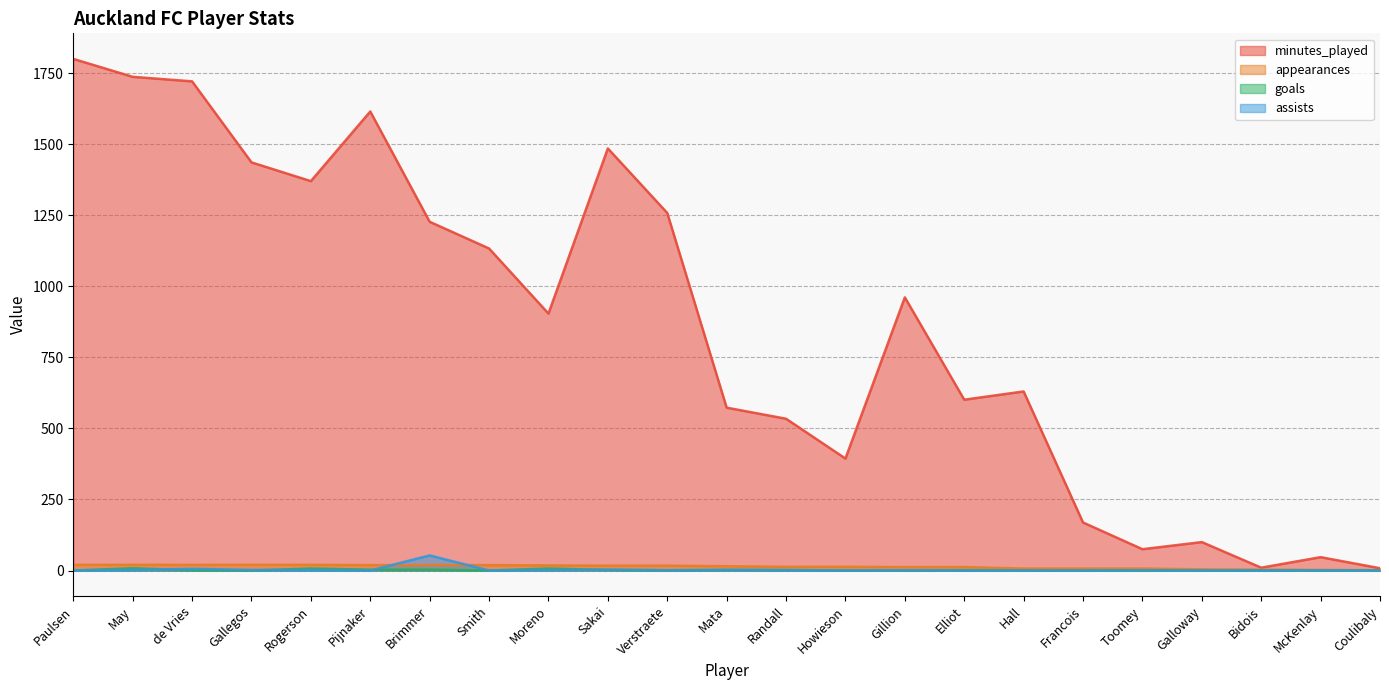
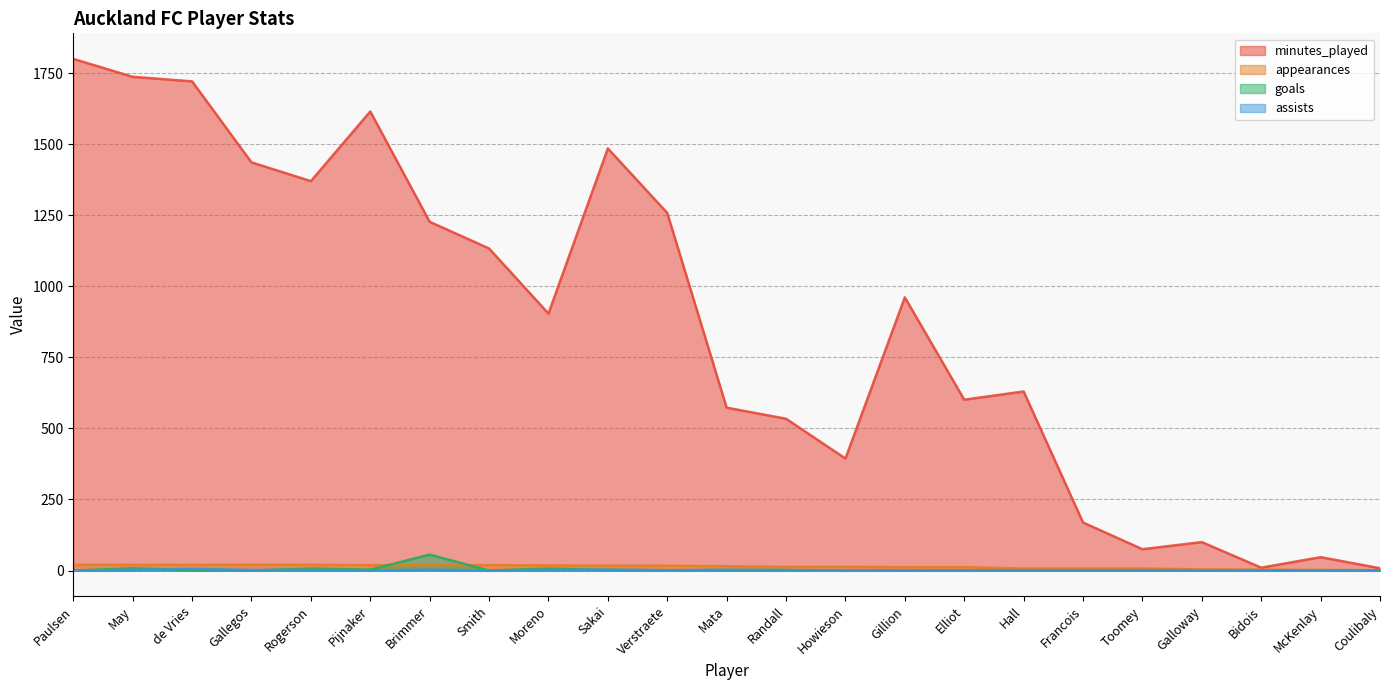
  {
    "goals": {
-     "Brimmer": 0
+     "Brimmer": 60
    },
    "assists": {
-     "Brimmer": 50
+     "Brimmer": 0
    }
  }
